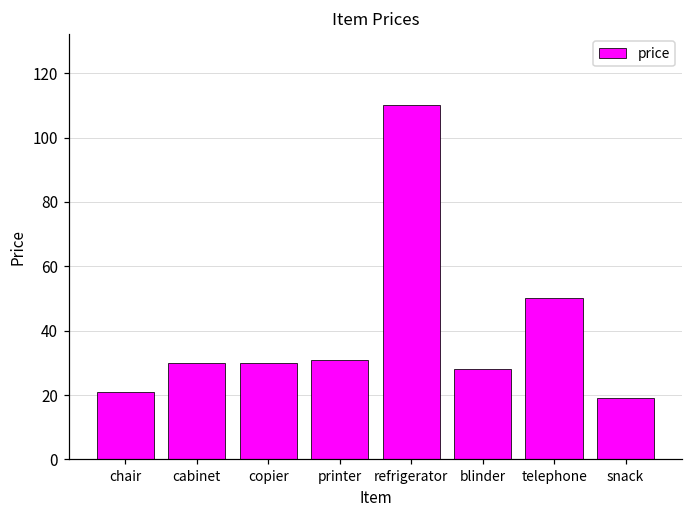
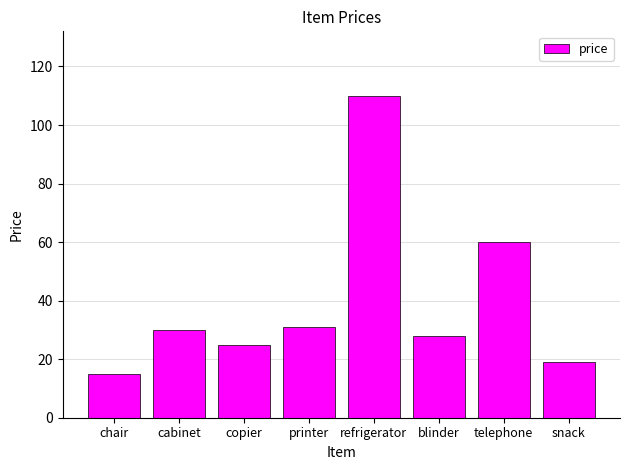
  {
-   "chair": 21,
+   "chair": 15,
    "cabinet": 30,
-   "copier": 30,
+   "copier": 25,
    "printer": 31,
    "refrigerator": 110,
    "blinder": 28,
-   "telephone": 50,
+   "telephone": 60,
    "snack": 19
  }
